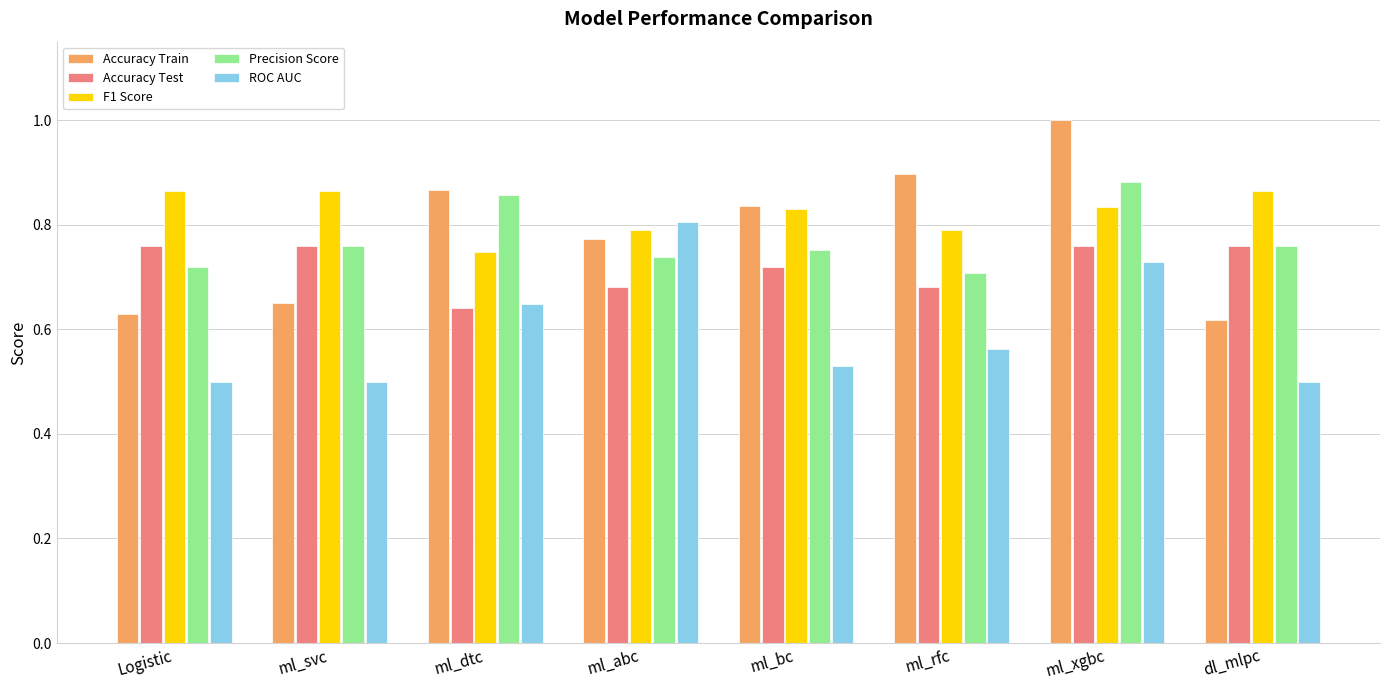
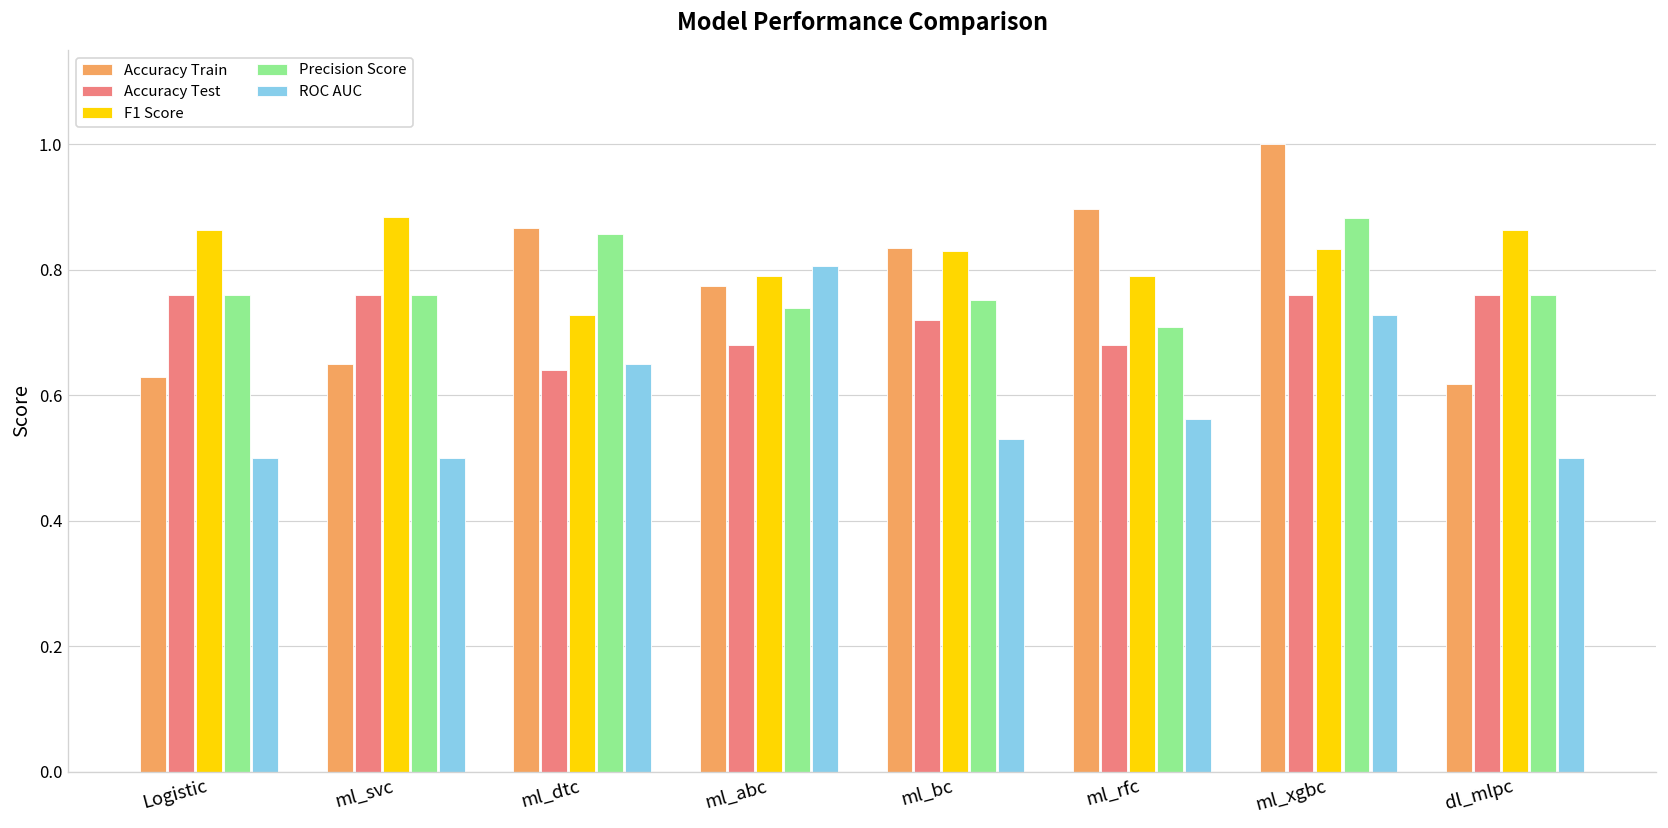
  {
    "F1 Score": {
      "Logistic": 0.86,
-     "ml_svc": 0.86,
-     "ml_dtc": 0.75,
+     "ml_svc": 0.88,
+     "ml_dtc": 0.73,
      "ml_abc": 0.79,
      "ml_bc": 0.83,
      "ml_rfc": 0.79,
      "ml_xgbc": 0.83,
      "dl_mlpc": 0.86
    },
    "Precision Score": {
-     "Logistic": 0.72,
+     "Logistic": 0.76,
      "ml_svc": 0.76,
      "ml_dtc": 0.86,
      "ml_abc": 0.74,
      "ml_bc": 0.75,
      "ml_rfc": 0.71,
      "ml_xgbc": 0.88,
      "dl_mlpc": 0.76
    },
    "ROC AUC": {
      "Logistic": 0.50,
      "ml_svc": 0.50,
      "ml_dtc": 0.65,
      "ml_abc": 0.81,
      "ml_bc": 0.53,
      "ml_rfc": 0.56,
      "ml_xgbc": 0.73,
      "dl_mlpc": 0.50
    }
  }
